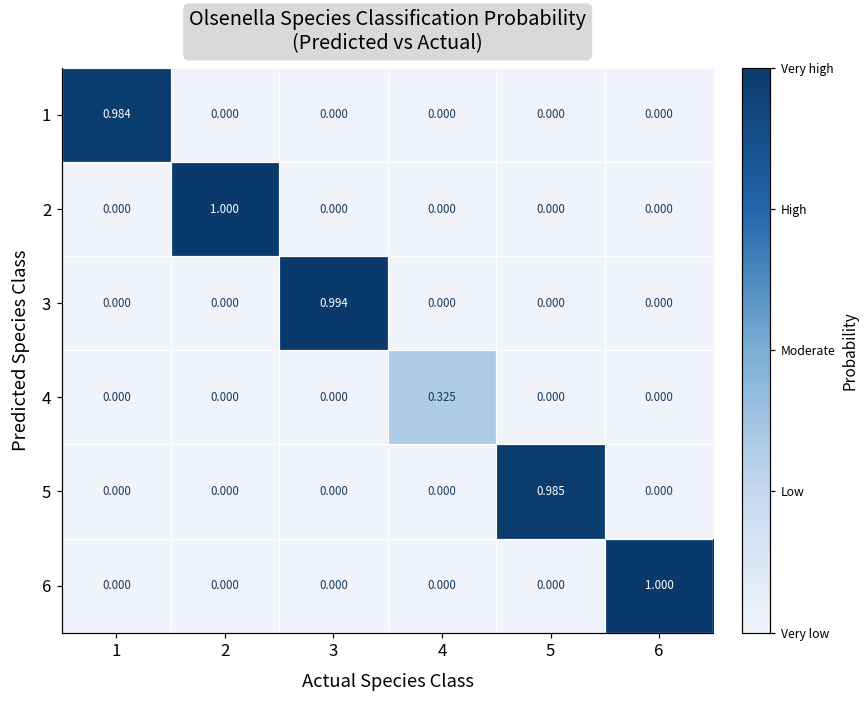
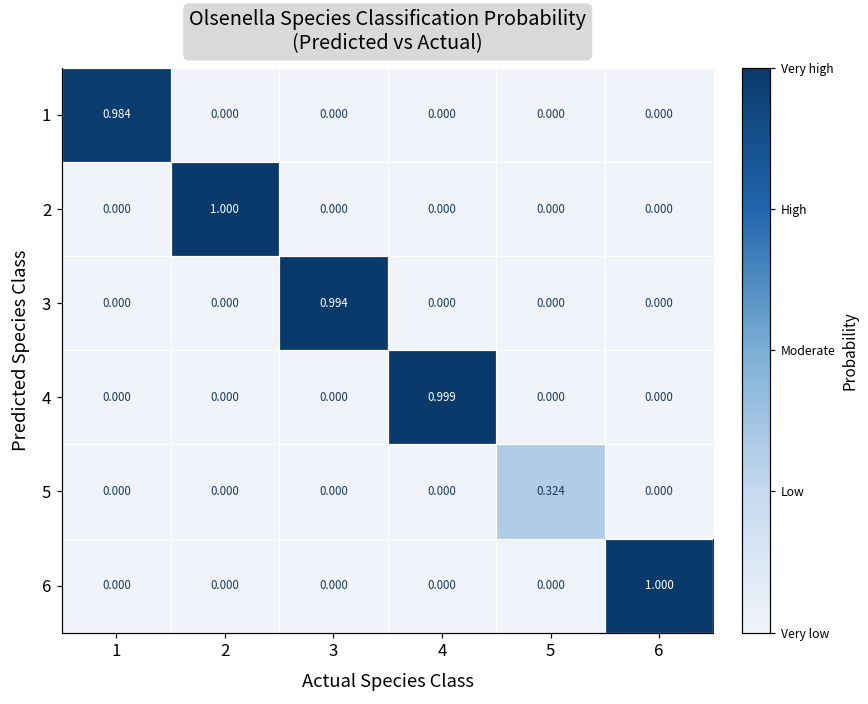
  {
    "1": {
      "1": 0.984,
      "2": 0.000,
      "3": 0.000,
      "4": 0.000,
      "5": 0.000,
      "6": 0.000
    },
    "2": {
      "1": 0.000,
      "2": 1.000,
      "3": 0.000,
      "4": 0.000,
      "5": 0.000,
      "6": 0.000
    },
    "3": {
      "1": 0.000,
      "2": 0.000,
      "3": 0.994,
      "4": 0.000,
      "5": 0.000,
      "6": 0.000
    },
    "4": {
      "1": 0.000,
      "2": 0.000,
      "3": 0.000,
-     "4": 0.325,
+     "4": 0.999,
      "5": 0.000,
      "6": 0.000
    },
    "5": {
      "1": 0.000,
      "2": 0.000,
      "3": 0.000,
      "4": 0.000,
-     "5": 0.985,
+     "5": 0.324,
      "6": 0.000
    },
    "6": {
      "1": 0.000,
      "2": 0.000,
      "3": 0.000,
      "4": 0.000,
      "5": 0.000,
      "6": 1.000
    }
  }
